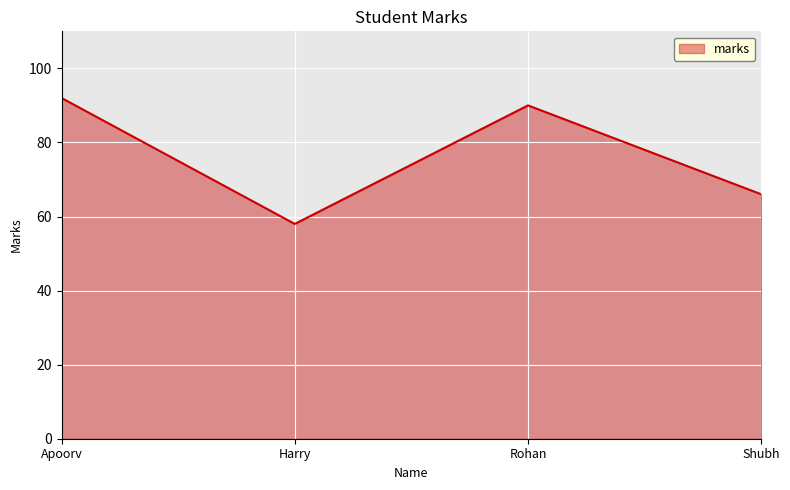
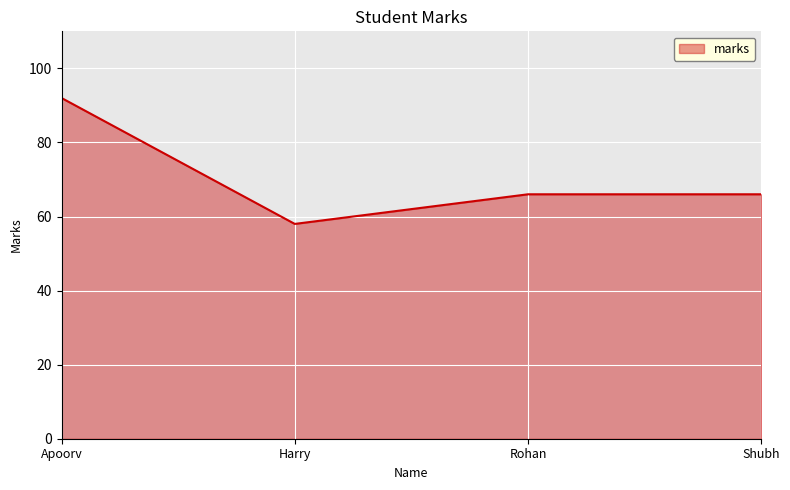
  {
    "Apoorv": 92,
    "Harry": 58,
-   "Rohan": 90,
+   "Rohan": 66,
    "Shubh": 66
  }
